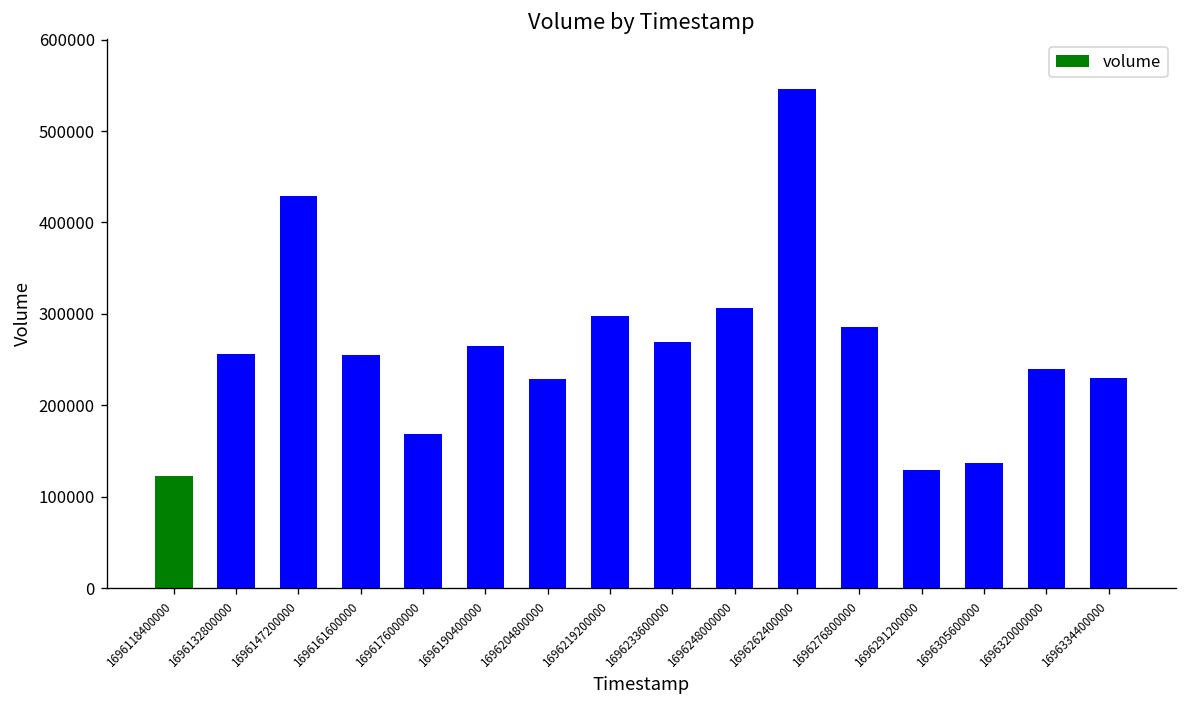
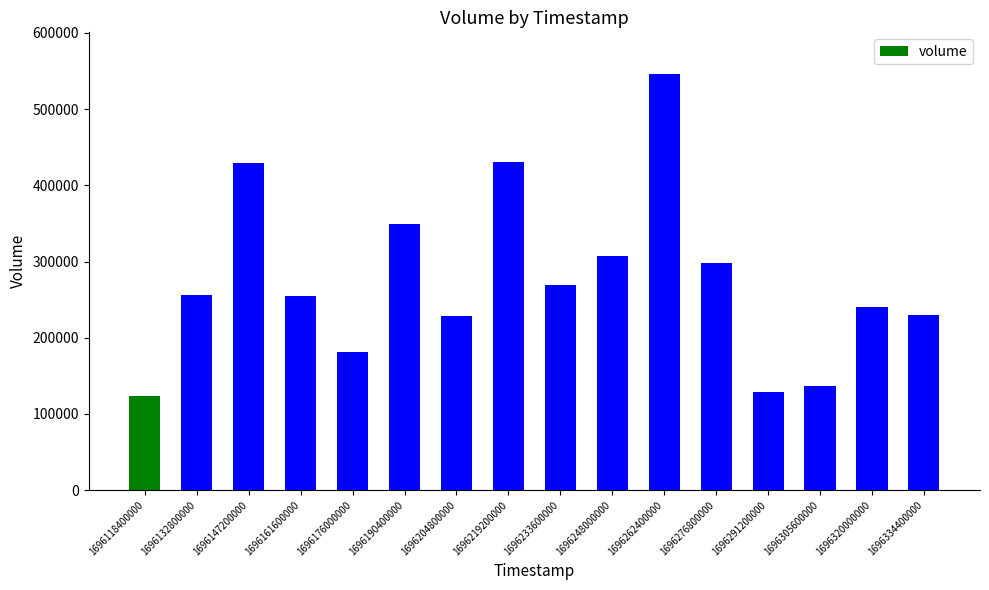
  {
    "1696118400000": 120000,
    "1696132800000": 260000,
    "1696147200000": 430000,
    "1696161600000": 260000,
-   "1696176000000": 170000,
-   "1696190400000": 260000,
+   "1696176000000": 180000,
+   "1696190400000": 350000,
    "1696204800000": 230000,
-   "1696219200000": 300000,
+   "1696219200000": 430000,
    "1696233600000": 270000,
    "1696248000000": 310000,
    "1696262400000": 550000,
-   "1696276800000": 290000,
+   "1696276800000": 300000,
    "1696291200000": 130000,
    "1696305600000": 140000,
    "1696320000000": 240000,
    "1696334400000": 230000
  }
